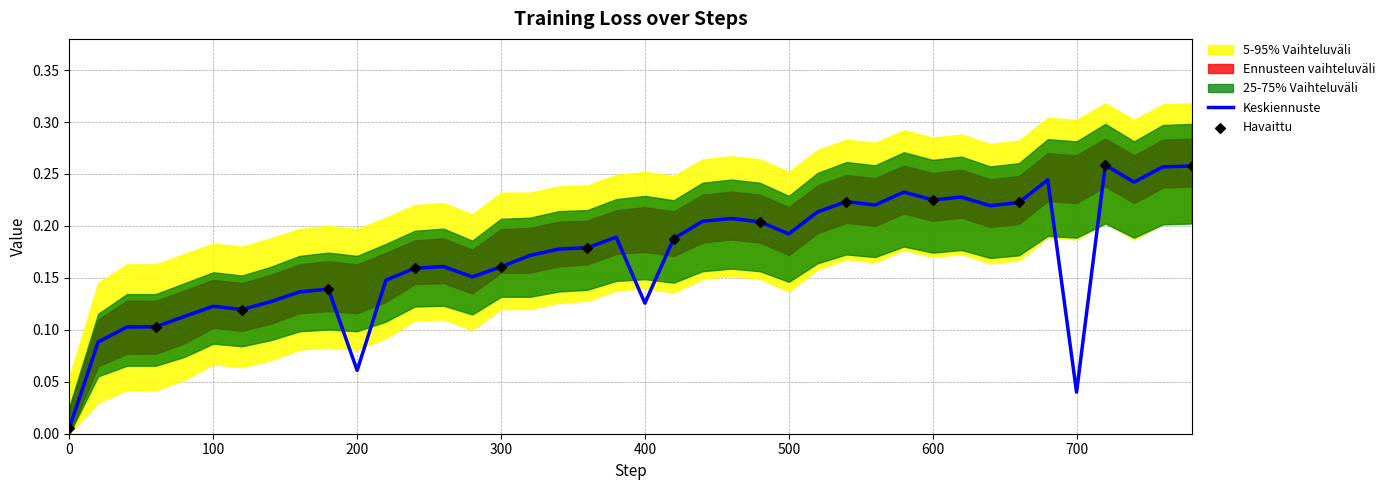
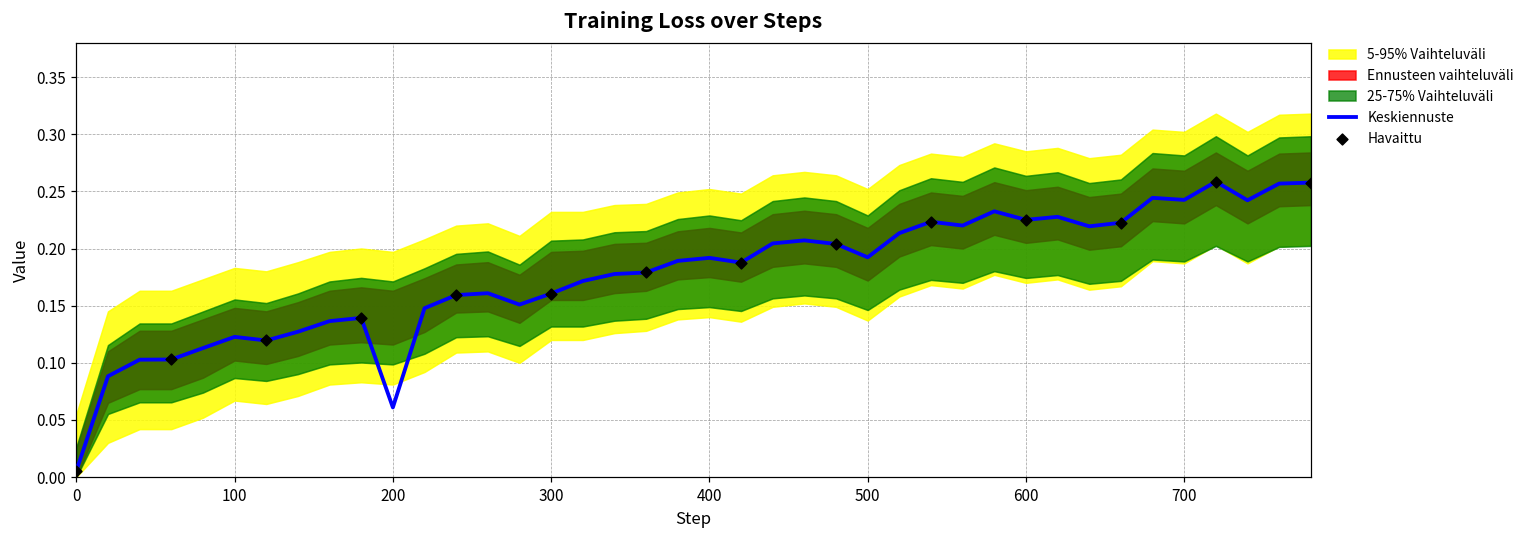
  {
    "Keskiennuste": {
      "100": 0.123,
      "200": 0.061,
-     "400": 0.126,
+     "400": 0.192,
      "500": 0.192,
-     "700": 0.040
+     "700": 0.243
    }
  }
